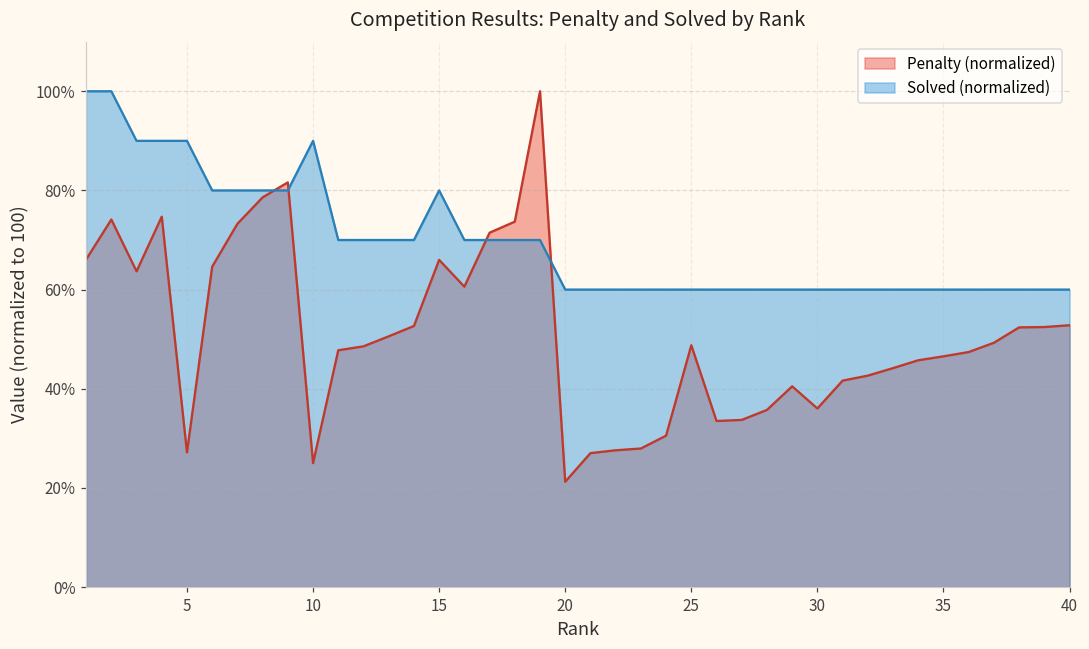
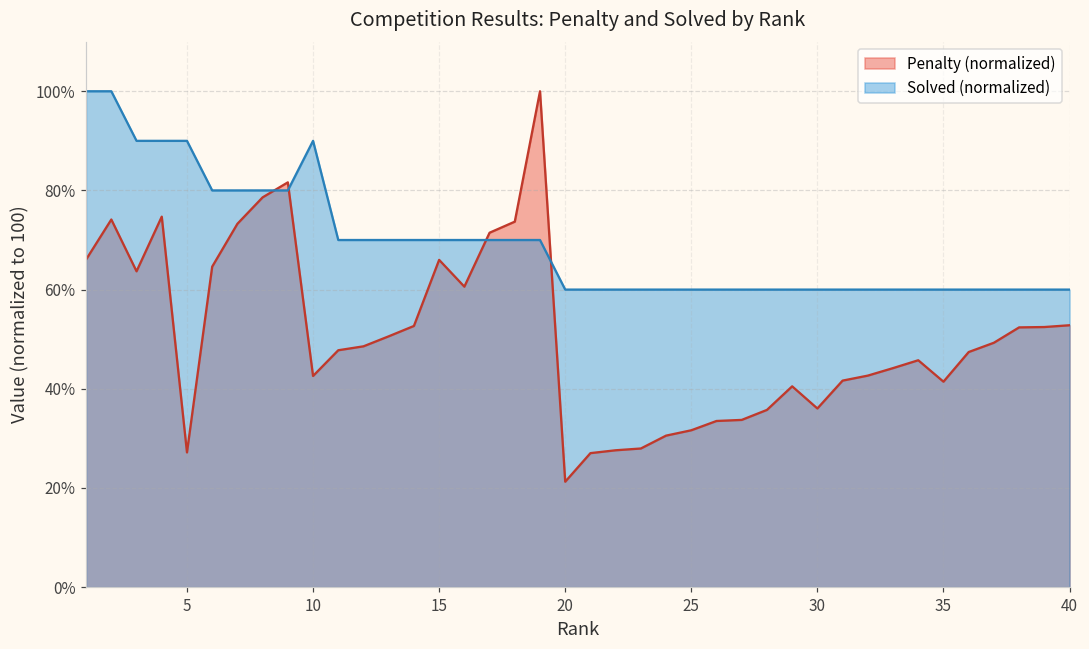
  {
    "Penalty (normalized)": {
      "5": "27%",
-     "10": "25%",
+     "10": "43%",
      "15": "66%",
      "20": "21%",
-     "25": "49%",
+     "25": "32%",
      "30": "36%",
-     "35": "47%",
+     "35": "41%",
      "40": "53%"
    },
    "Solved (normalized)": {
      "5": "90%",
      "10": "90%",
-     "15": "80%",
+     "15": "70%",
      "20": "60%",
      "25": "60%",
      "30": "60%",
      "35": "60%",
      "40": "60%"
    }
  }
